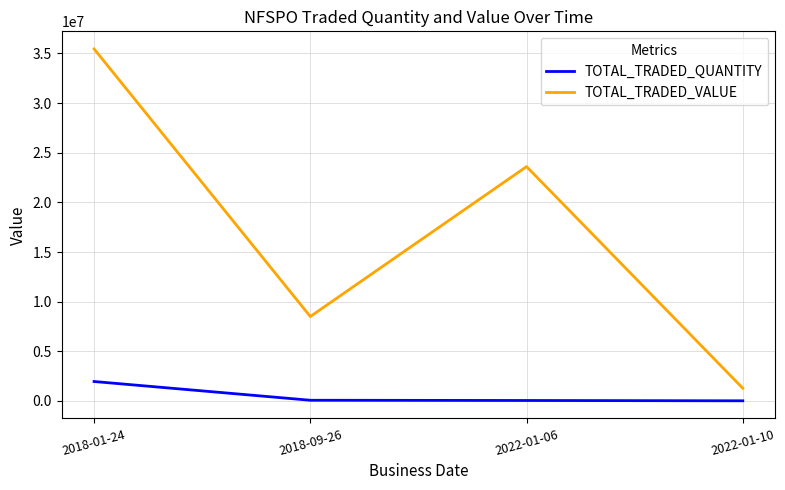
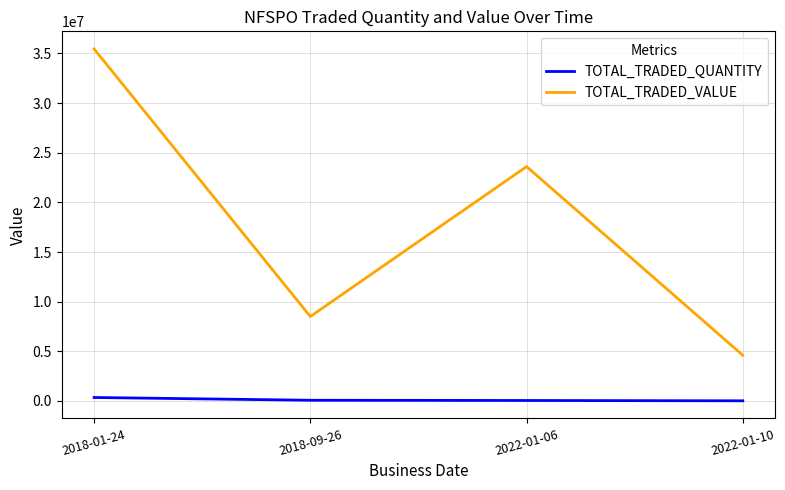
  {
    "TOTAL_TRADED_QUANTITY": {
-     "2018-01-24": 2000000,
+     "2018-01-24": 0,
      "2018-09-26": 0,
      "2022-01-06": 0,
      "2022-01-10": 0
    },
    "TOTAL_TRADED_VALUE": {
      "2018-01-24": 35000000,
      "2018-09-26": 9000000,
      "2022-01-06": 24000000,
-     "2022-01-10": 1000000
+     "2022-01-10": 5000000
    }
  }
